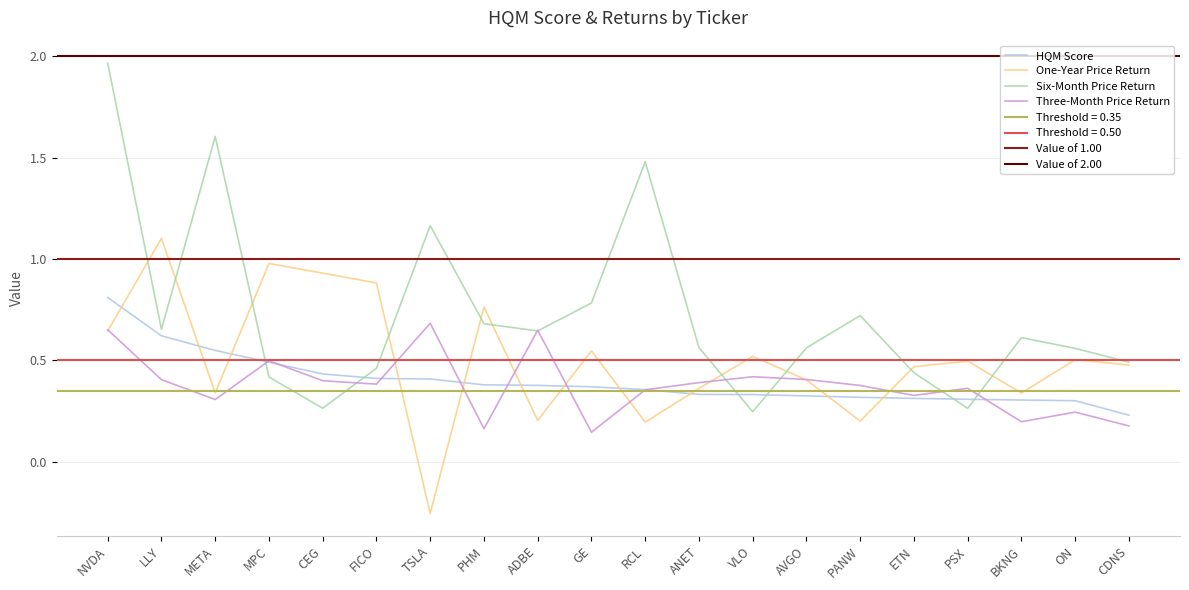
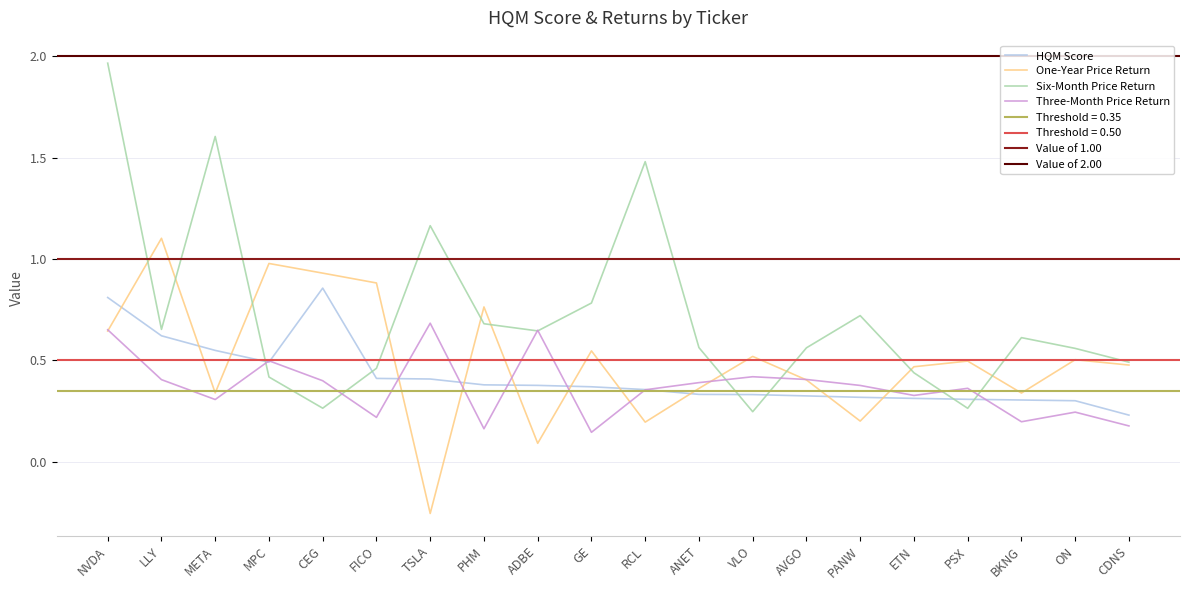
  {
    "HQM Score": {
      "NVDA": 0.81,
      "LLY": 0.62,
      "META": 0.55,
-     "CEG": 0.43,
+     "CEG": 0.86,
      "FICO": 0.41,
      "TSLA": 0.41,
      "PHM": 0.38,
      "ADBE": 0.38,
      "GE": 0.37,
      "ANET": 0.33,
      "VLO": 0.33,
      "AVGO": 0.32,
      "PANW": 0.32,
      "ETN": 0.31,
      "PSX": 0.31,
      "BKNG": 0.30,
      "ON": 0.30,
      "CDNS": 0.23
    },
    "One-Year Price Return": {
      "LLY": 1.10,
      "META": 0.34,
      "MPC": 0.98,
      "CEG": 0.93,
      "FICO": 0.88,
      "TSLA": -0.26,
      "PHM": 0.76,
-     "ADBE": 0.20,
+     "ADBE": 0.09,
      "GE": 0.55,
      "RCL": 0.19,
      "ANET": 0.36,
      "VLO": 0.52,
      "PANW": 0.20,
      "ETN": 0.47,
      "PSX": 0.50,
      "BKNG": 0.34,
      "ON": 0.50,
      "CDNS": 0.48
    },
    "Six-Month Price Return": {
      "NVDA": 1.97,
      "LLY": 0.65,
      "META": 1.60,
      "MPC": 0.42,
      "CEG": 0.26,
      "FICO": 0.46,
      "TSLA": 1.16,
      "PHM": 0.68,
      "GE": 0.78,
      "RCL": 1.48,
      "ANET": 0.56,
      "VLO": 0.25,
      "AVGO": 0.56,
      "PANW": 0.72,
      "ETN": 0.44,
      "PSX": 0.26,
      "BKNG": 0.61,
      "ON": 0.56,
      "CDNS": 0.49
    },
    "Three-Month Price Return": {
      "LLY": 0.40,
      "META": 0.31,
      "CEG": 0.40,
-     "FICO": 0.38,
+     "FICO": 0.22,
      "TSLA": 0.68,
      "PHM": 0.16,
      "GE": 0.14,
      "ANET": 0.39,
      "VLO": 0.42,
      "PANW": 0.38,
      "ETN": 0.33,
      "PSX": 0.36,
      "BKNG": 0.20,
      "ON": 0.24,
      "CDNS": 0.18
    }
  }
